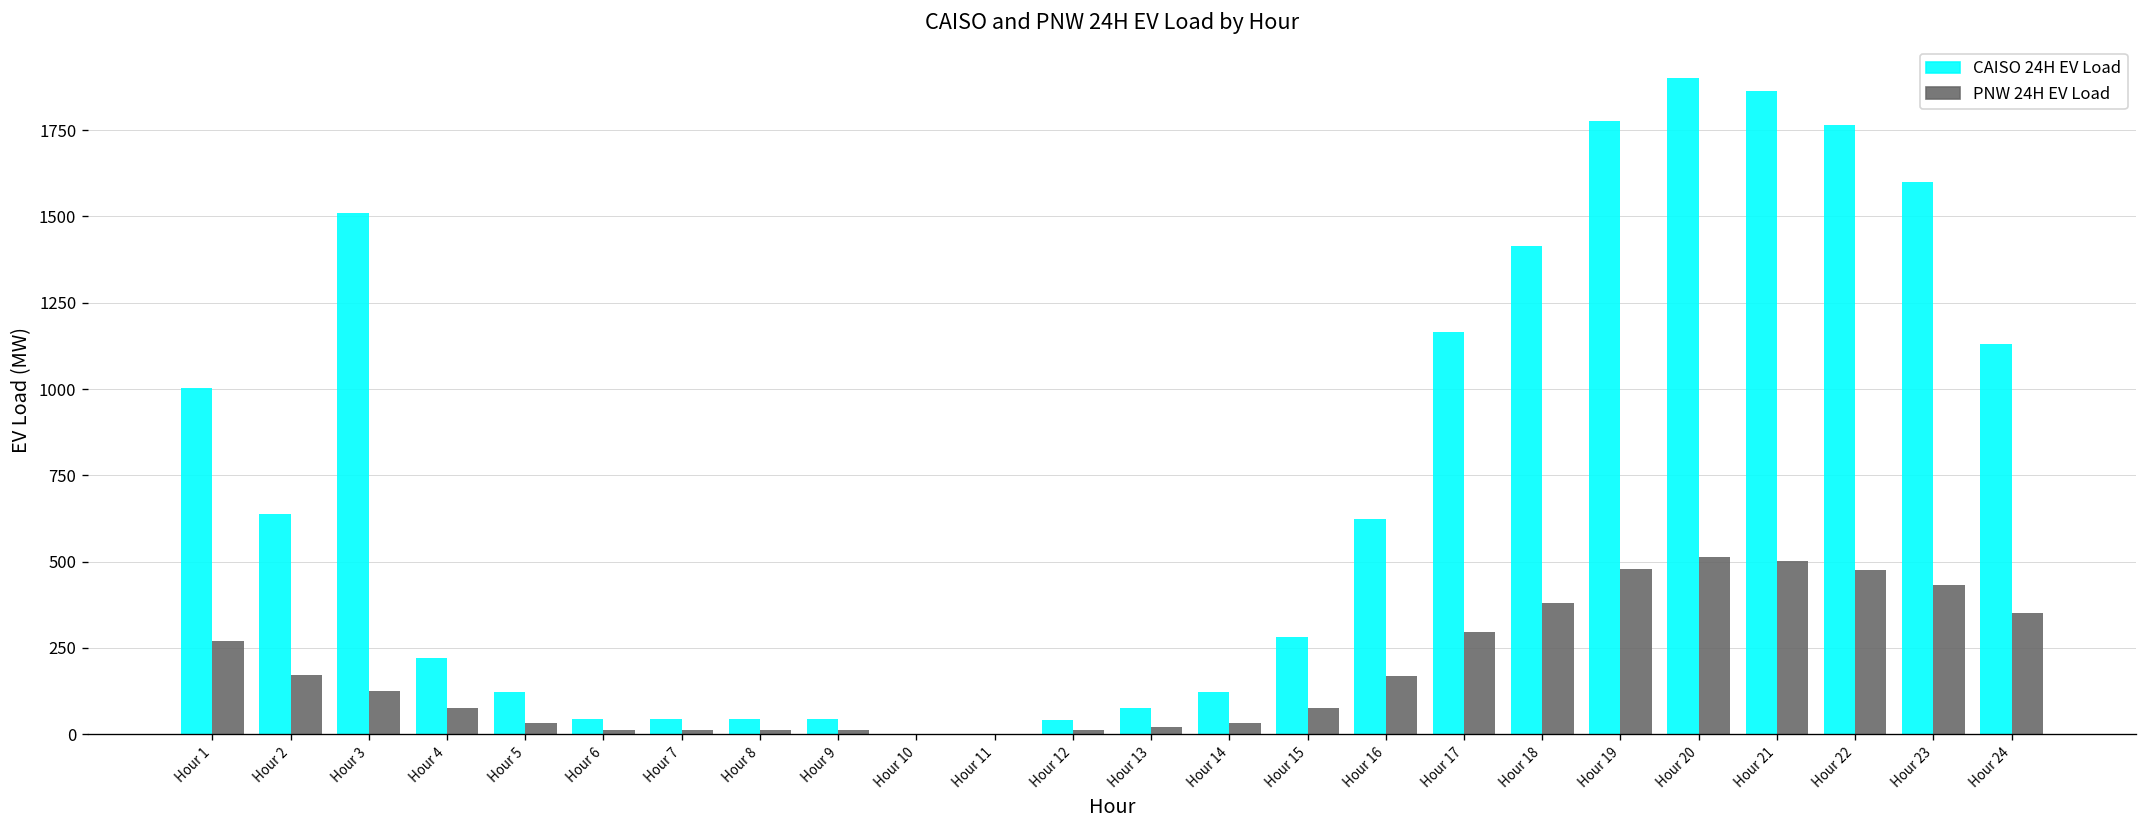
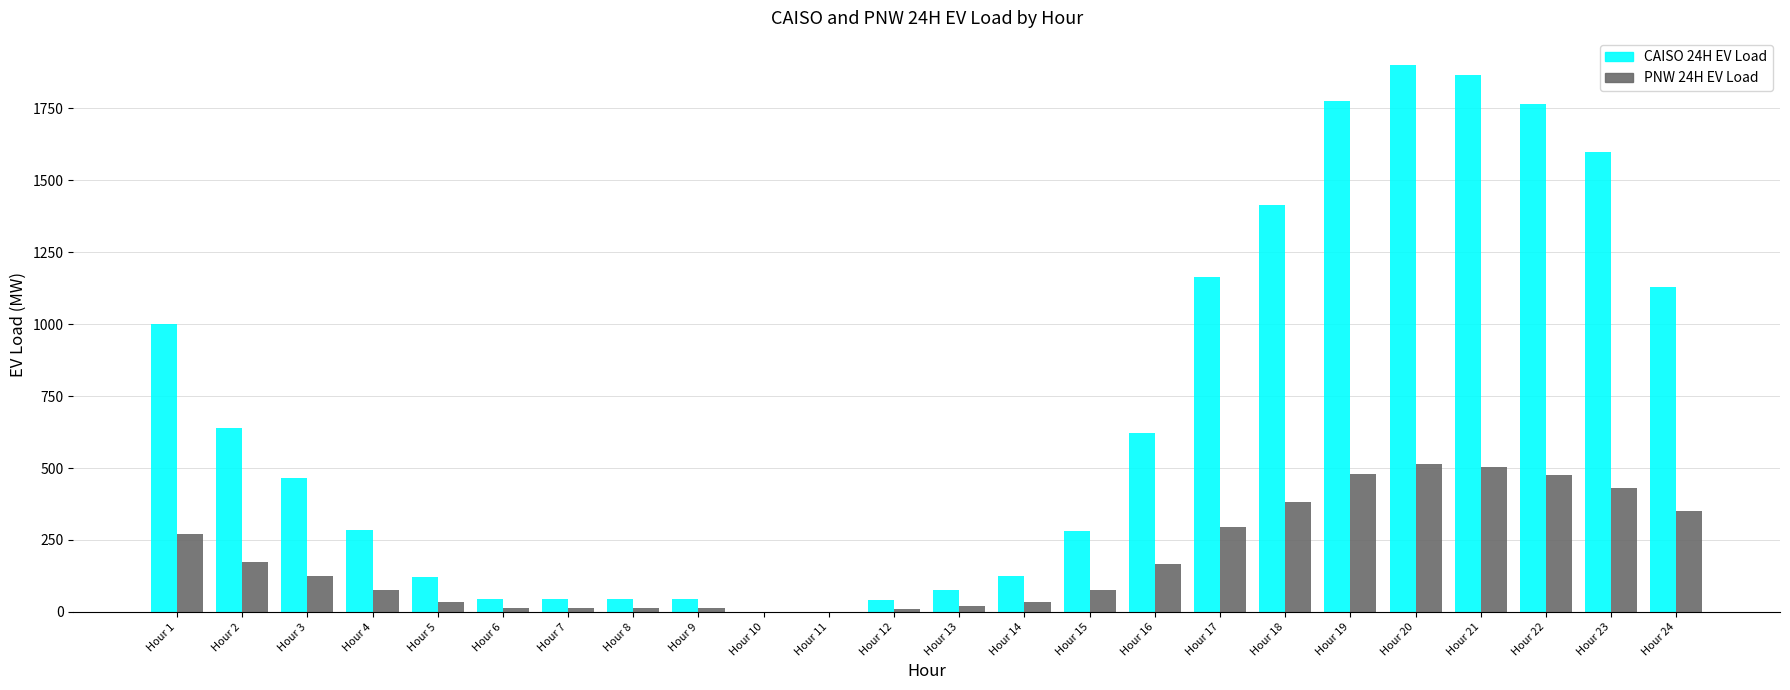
  {
    "CAISO 24H EV Load": {
      "Hour 1": 1000,
      "Hour 2": 640,
-     "Hour 3": 1510,
-     "Hour 4": 220,
+     "Hour 3": 470,
+     "Hour 4": 280,
      "Hour 5": 120,
      "Hour 6": 50,
      "Hour 7": 40,
      "Hour 8": 40,
      "Hour 9": 40,
      "Hour 10": 0,
      "Hour 11": 0,
      "Hour 12": 40,
      "Hour 13": 80,
      "Hour 14": 120,
      "Hour 15": 280,
      "Hour 16": 620,
      "Hour 17": 1160,
      "Hour 18": 1410,
      "Hour 19": 1780,
      "Hour 20": 1900,
      "Hour 21": 1860,
      "Hour 22": 1770,
      "Hour 23": 1600,
      "Hour 24": 1130
    },
    "PNW 24H EV Load": {
      "Hour 1": 270,
      "Hour 2": 170,
      "Hour 3": 130,
      "Hour 4": 80,
      "Hour 5": 30,
      "Hour 6": 10,
      "Hour 7": 10,
      "Hour 8": 10,
      "Hour 9": 10,
      "Hour 10": 0,
      "Hour 11": 0,
      "Hour 12": 10,
      "Hour 13": 20,
      "Hour 14": 30,
      "Hour 15": 80,
      "Hour 16": 170,
      "Hour 17": 300,
      "Hour 18": 380,
      "Hour 19": 480,
      "Hour 20": 510,
      "Hour 21": 500,
      "Hour 22": 480,
      "Hour 23": 430,
      "Hour 24": 350
    }
  }
